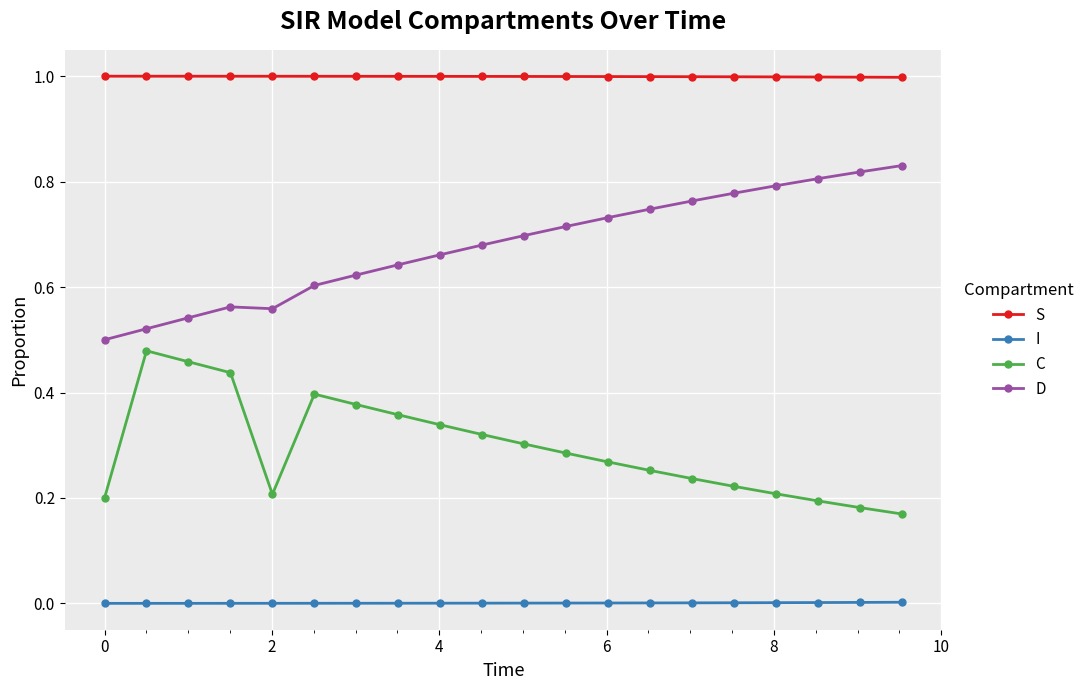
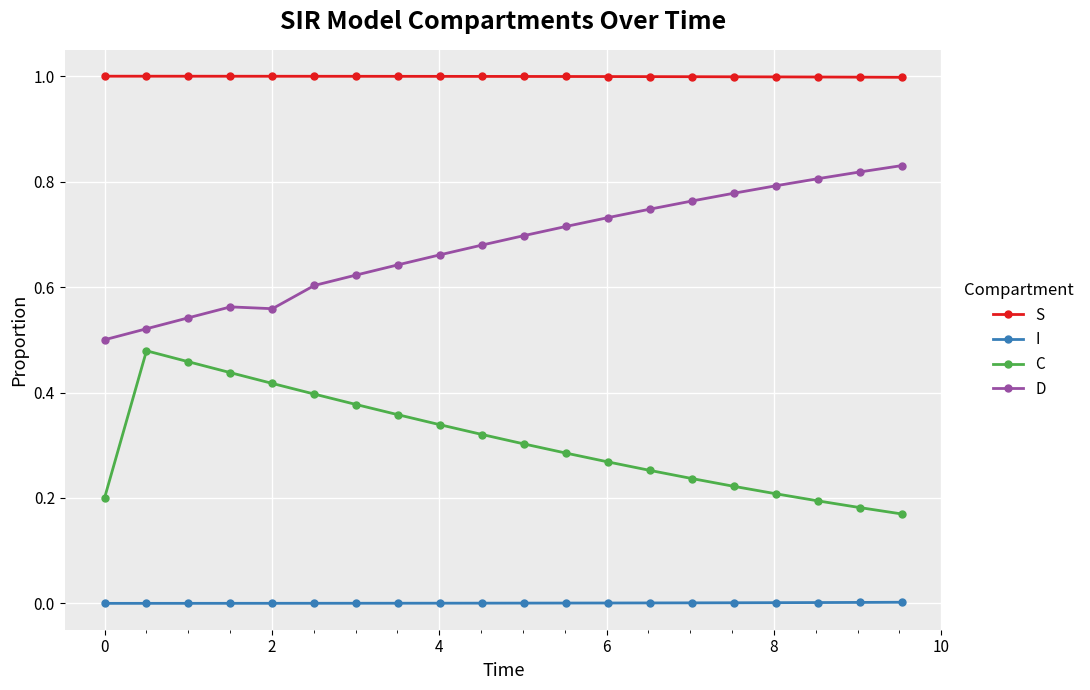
  {
    "S": {
      "0": 1.00,
      "2": 1.00
    },
    "I": {
      "0": 0.00,
      "2": 0.00
    },
    "C": {
      "0": 0.20,
-     "2": 0.21
+     "2": 0.42
    },
    "D": {
      "0": 0.50,
      "2": 0.56
    }
  }
